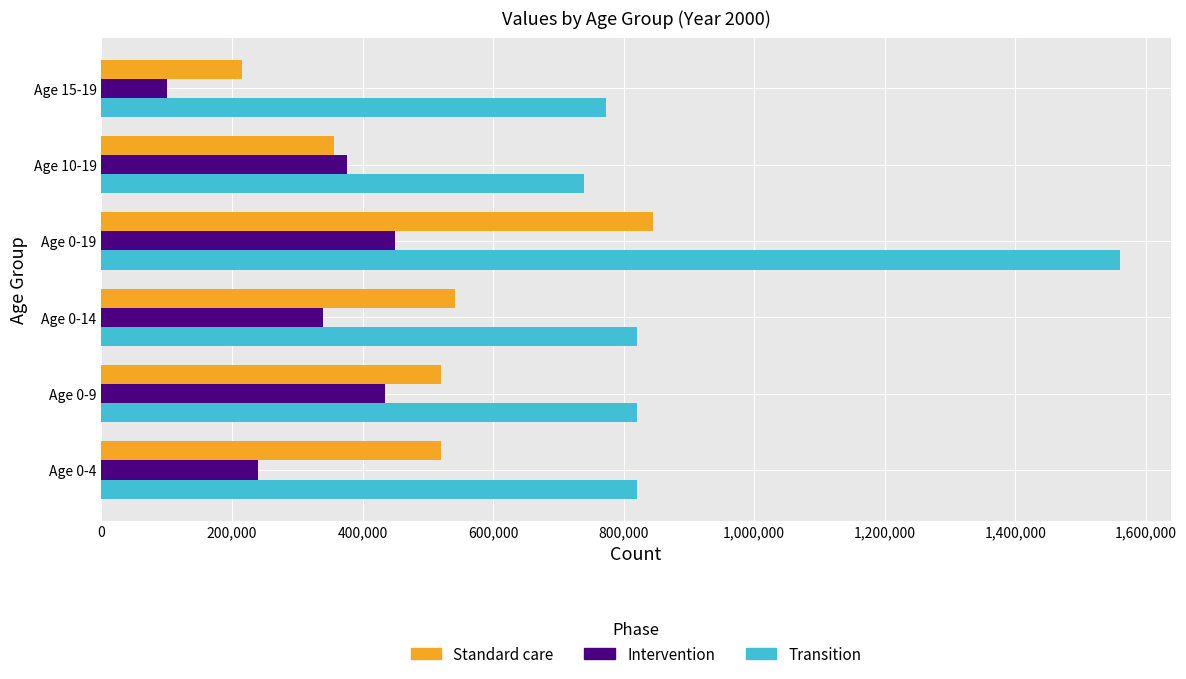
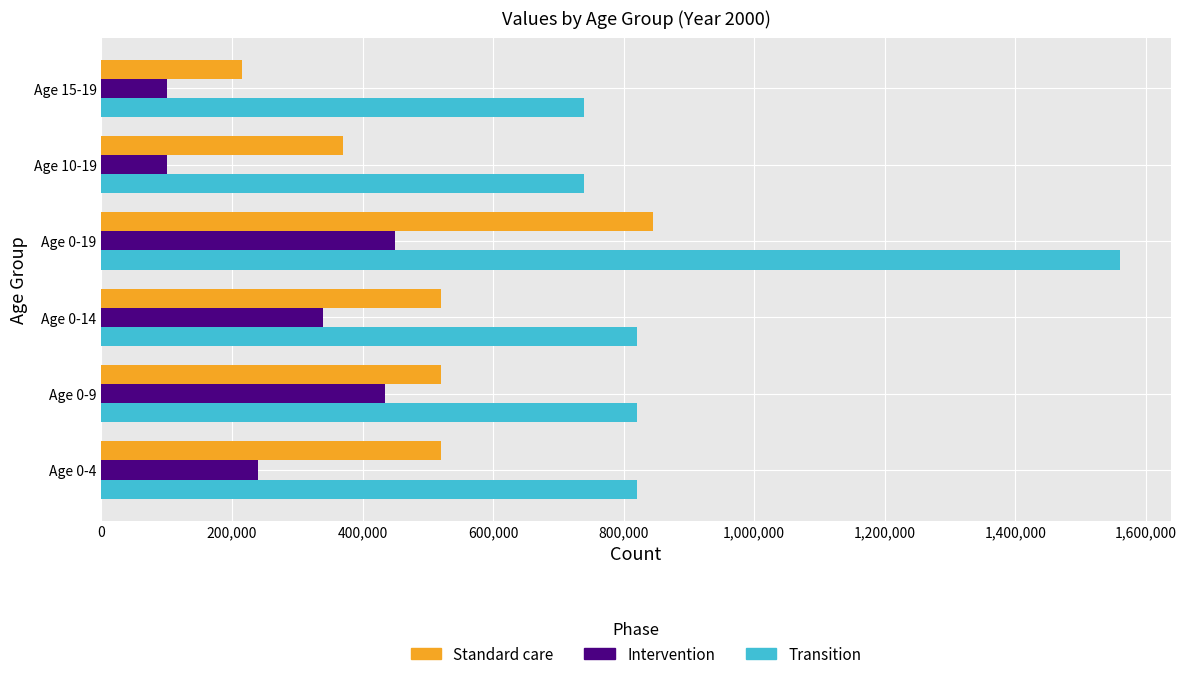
  {
    "Standard care": {
      "Age 15-19": "220,000",
-     "Age 10-19": "360,000",
+     "Age 10-19": "370,000",
      "Age 0-19": "840,000",
-     "Age 0-14": "540,000",
+     "Age 0-14": "520,000",
      "Age 0-9": "520,000",
      "Age 0-4": "520,000"
    },
    "Intervention": {
      "Age 15-19": "100,000",
-     "Age 10-19": "380,000",
+     "Age 10-19": "100,000",
      "Age 0-19": "450,000",
      "Age 0-14": "340,000",
      "Age 0-9": "430,000",
      "Age 0-4": "240,000"
    },
    "Transition": {
-     "Age 15-19": "770,000",
+     "Age 15-19": "740,000",
      "Age 10-19": "740,000",
      "Age 0-19": "1,560,000",
      "Age 0-14": "820,000",
      "Age 0-9": "820,000",
      "Age 0-4": "820,000"
    }
  }
